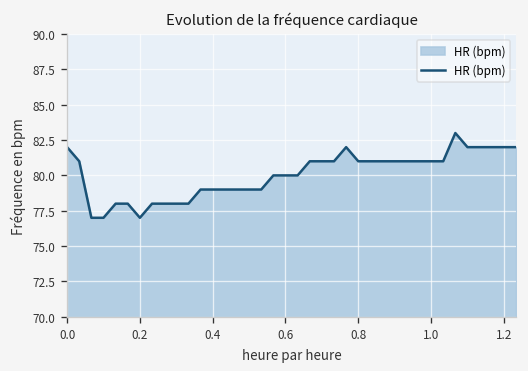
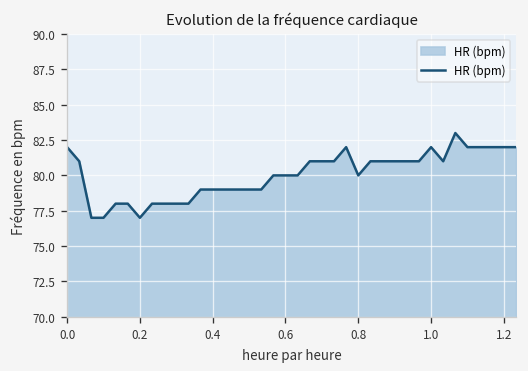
  {
    "0.0": 82,
    "0.2": 77,
    "0.4": 79,
    "0.6": 80,
-   "0.8": 81,
-   "1.0": 81,
+   "0.8": 80,
+   "1.0": 82,
    "1.2": 82
  }
